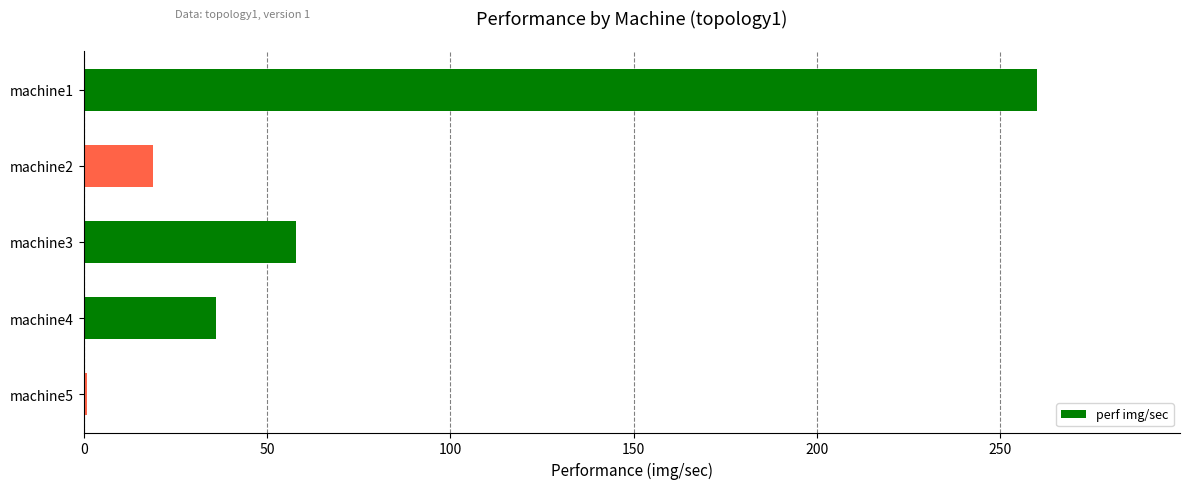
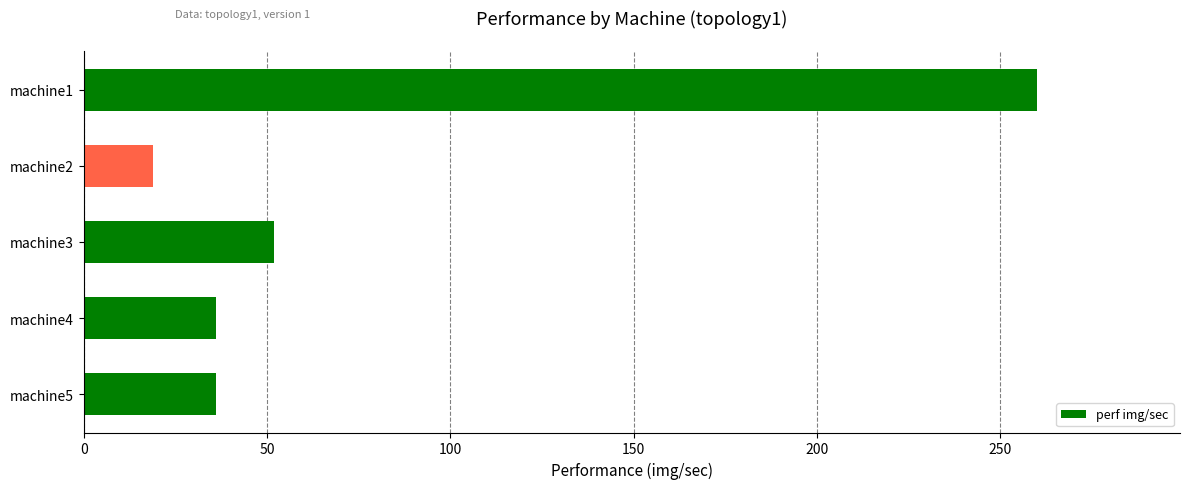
  {
    "machine1": 260,
    "machine2": 19,
-   "machine3": 58,
+   "machine3": 52,
    "machine4": 36,
-   "machine5": 1
+   "machine5": 36
  }
